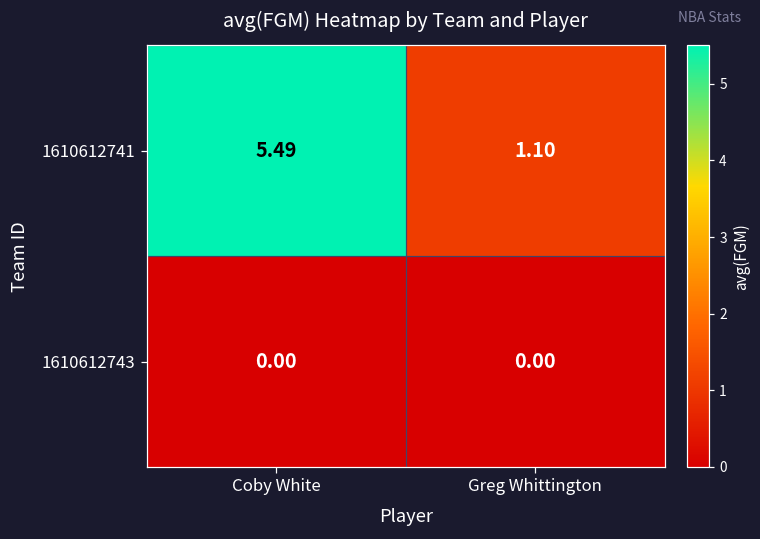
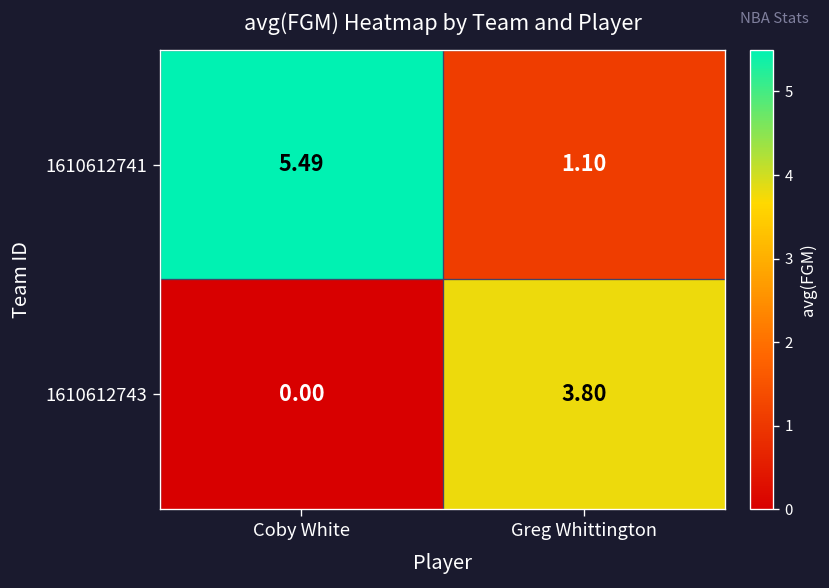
  {
    "1610612741": {
      "Coby White": 5.49,
      "Greg Whittington": 1.10
    },
    "1610612743": {
      "Coby White": 0.00,
-     "Greg Whittington": 0.00
+     "Greg Whittington": 3.80
    }
  }
